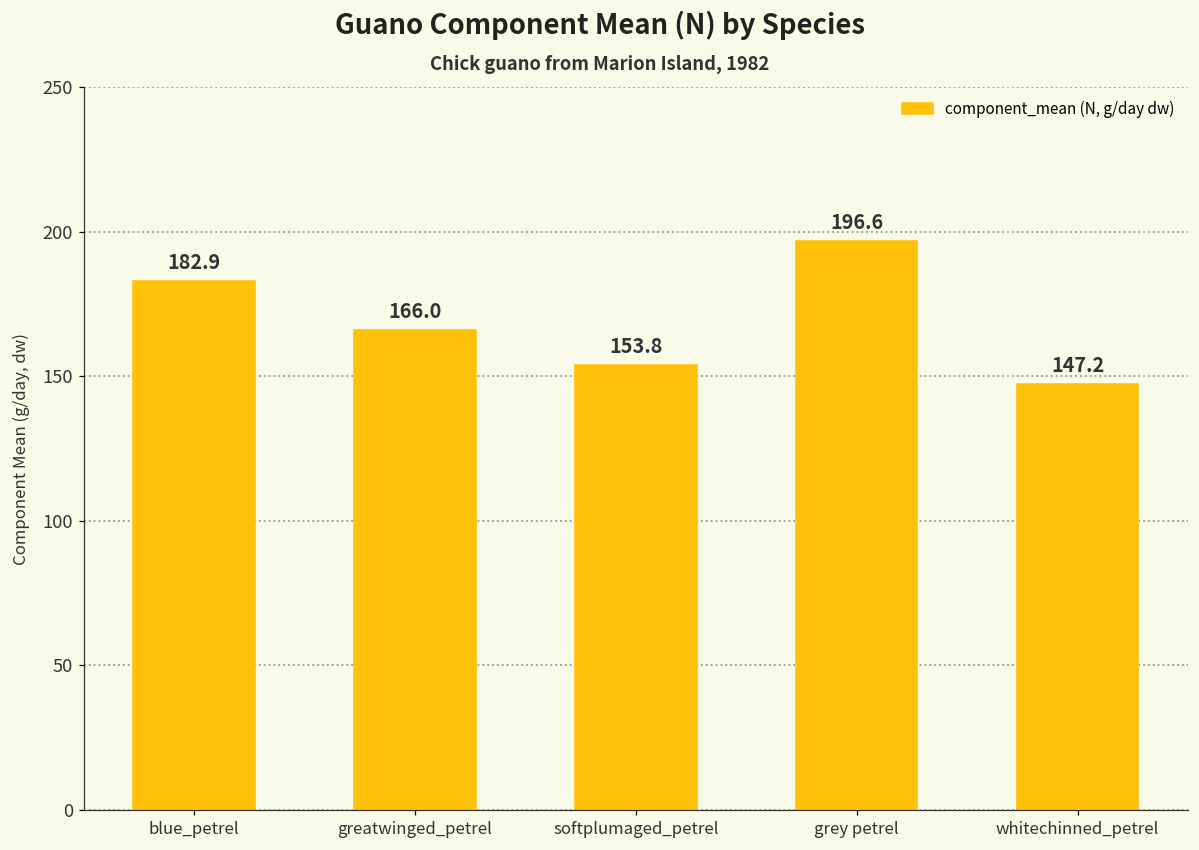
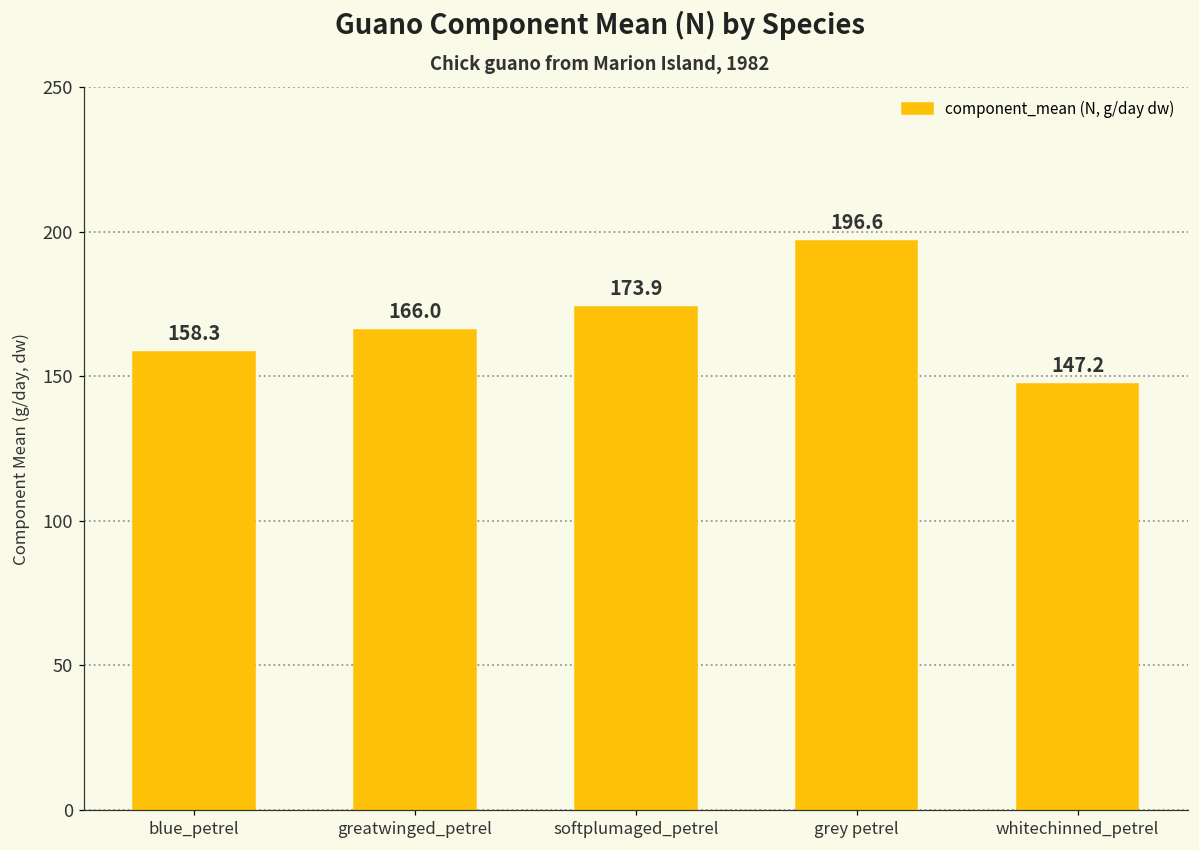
  {
-   "blue_petrel": 182.9,
+   "blue_petrel": 158.3,
    "greatwinged_petrel": 166.0,
-   "softplumaged_petrel": 153.8,
+   "softplumaged_petrel": 173.9,
    "grey petrel": 196.6,
    "whitechinned_petrel": 147.2
  }
